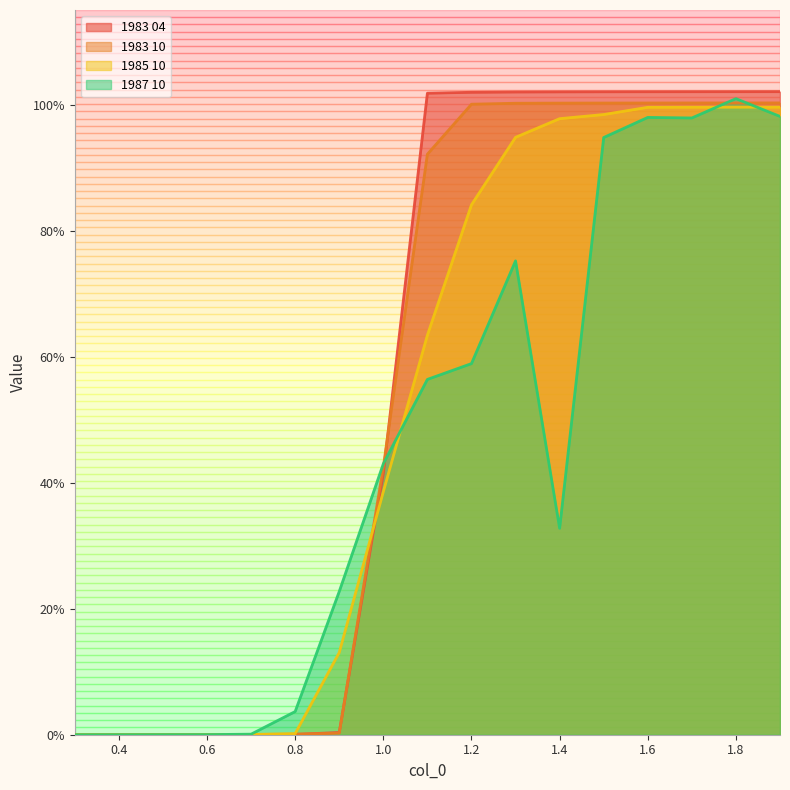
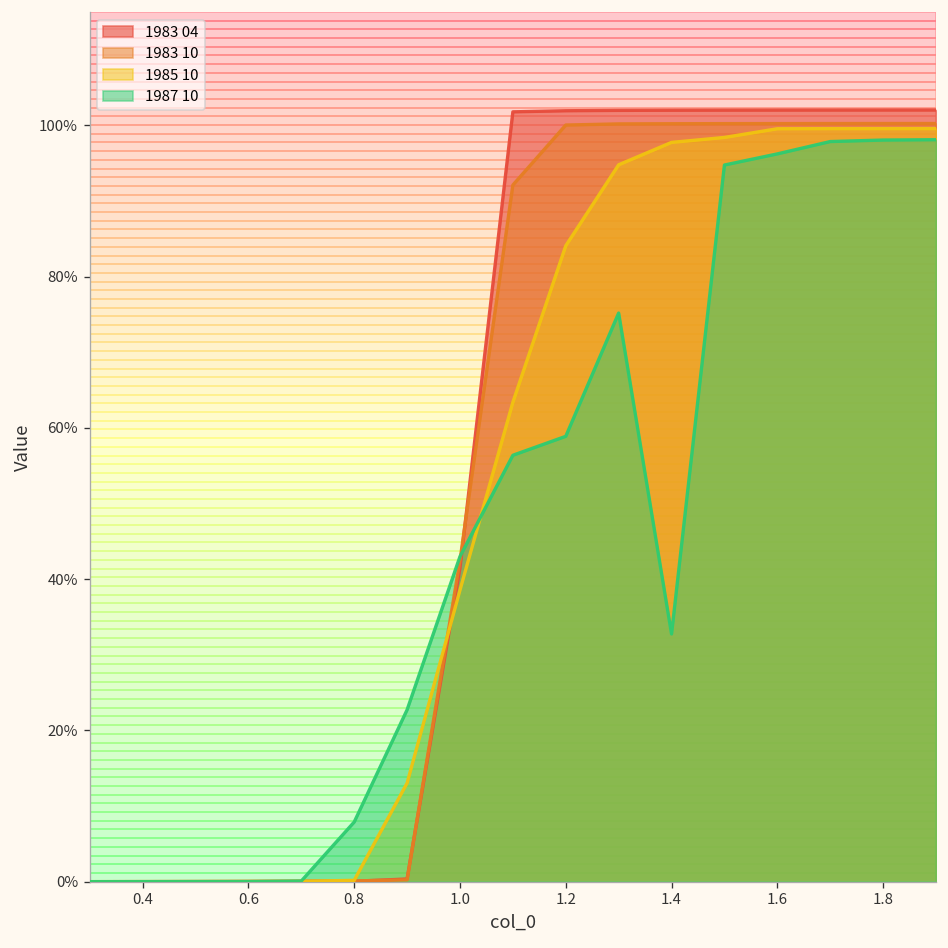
  {
    "1987 10": {
-     "0.8": "4%",
+     "0.8": "8%",
      "1.0": "43%",
      "1.2": "59%",
      "1.4": "33%",
-     "1.6": "98%",
-     "1.8": "101%"
+     "1.6": "96%",
+     "1.8": "98%"
    }
  }
